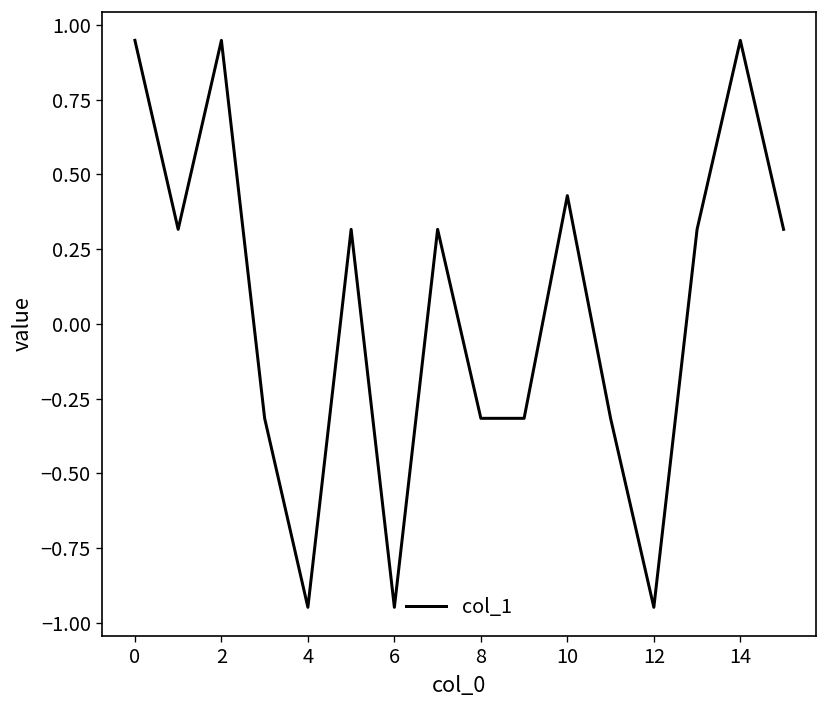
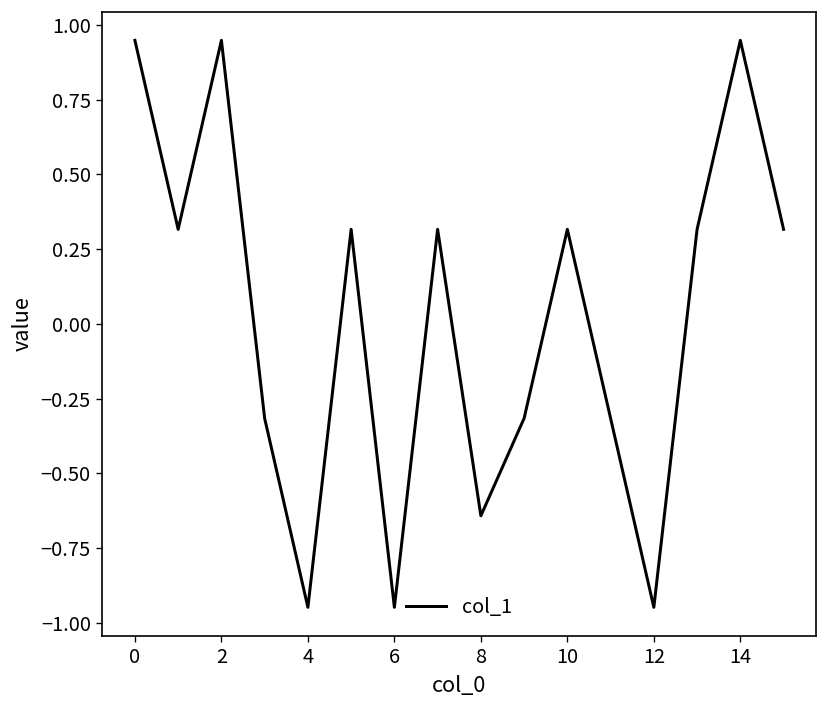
  {
    "0": 0.95,
    "2": 0.95,
    "4": -0.95,
    "6": -0.95,
-   "8": -0.32,
-   "10": 0.43,
+   "8": -0.64,
+   "10": 0.32,
    "12": -0.95,
    "14": 0.95
  }
